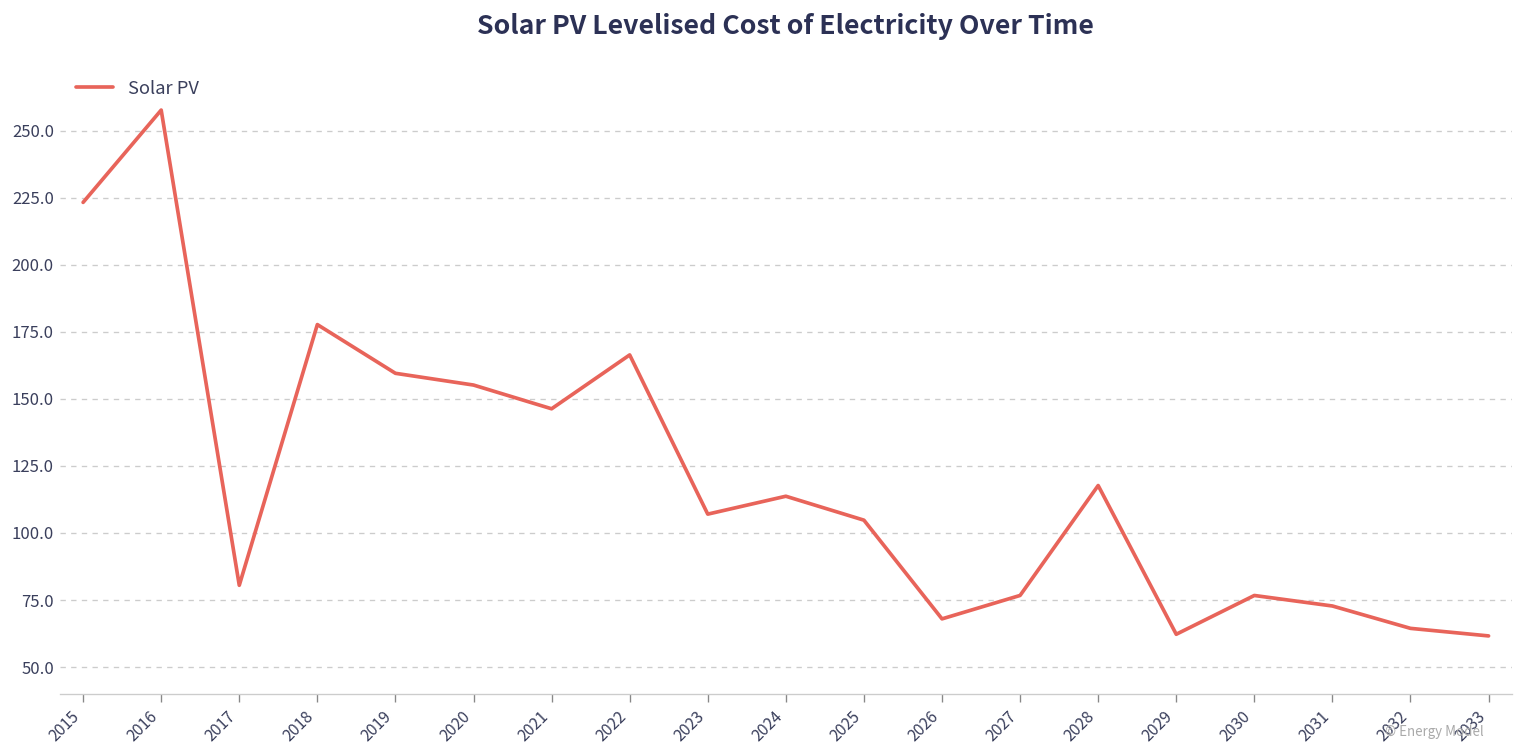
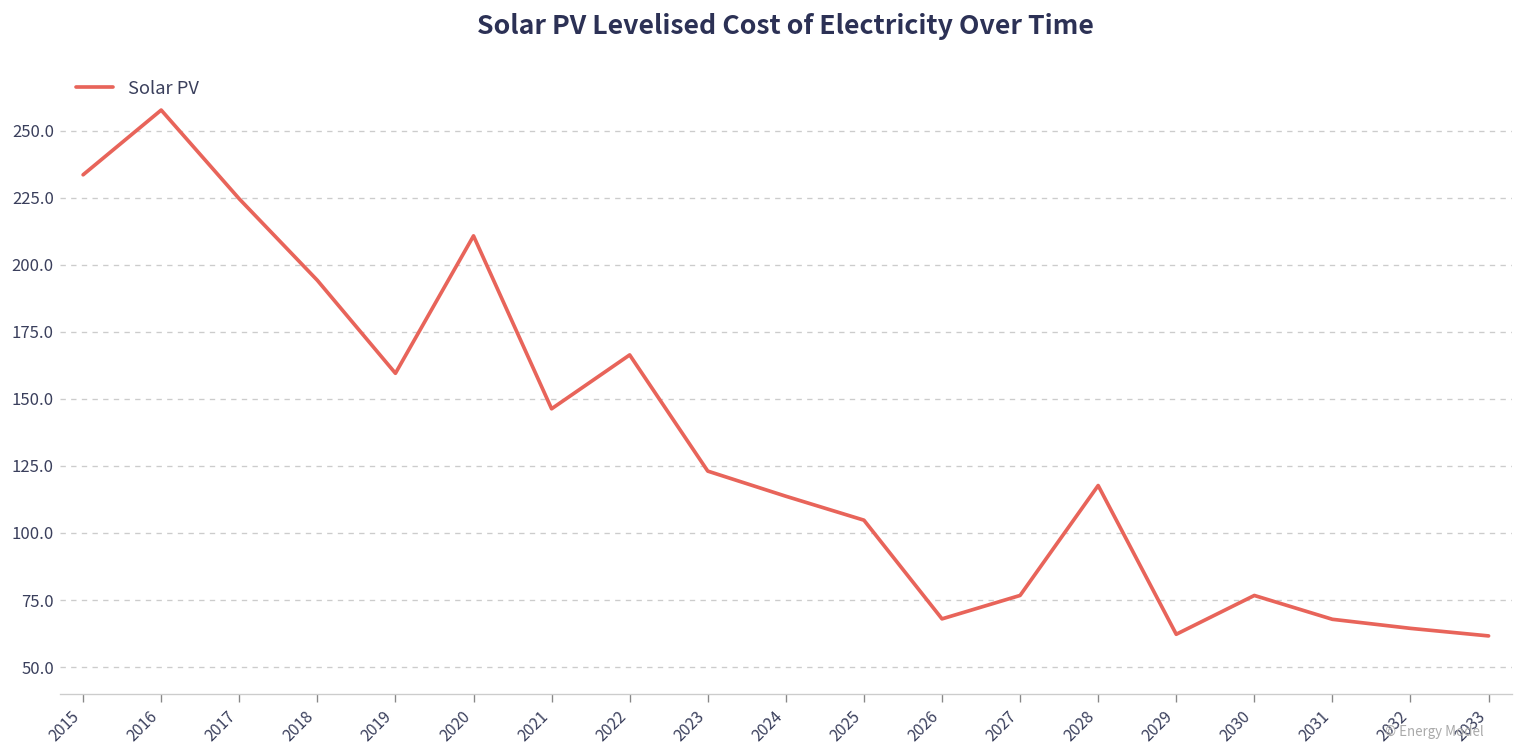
  {
-   "2015": 223,
+   "2015": 234,
    "2016": 258,
-   "2017": 80,
-   "2018": 178,
+   "2017": 225,
+   "2018": 194,
    "2019": 160,
-   "2020": 155,
+   "2020": 211,
    "2021": 146,
    "2022": 166,
-   "2023": 107,
+   "2023": 123,
    "2024": 114,
    "2025": 105,
    "2026": 68,
    "2027": 77,
    "2028": 118,
    "2029": 62,
    "2030": 77,
-   "2031": 73,
+   "2031": 68,
    "2032": 64,
    "2033": 62
  }
